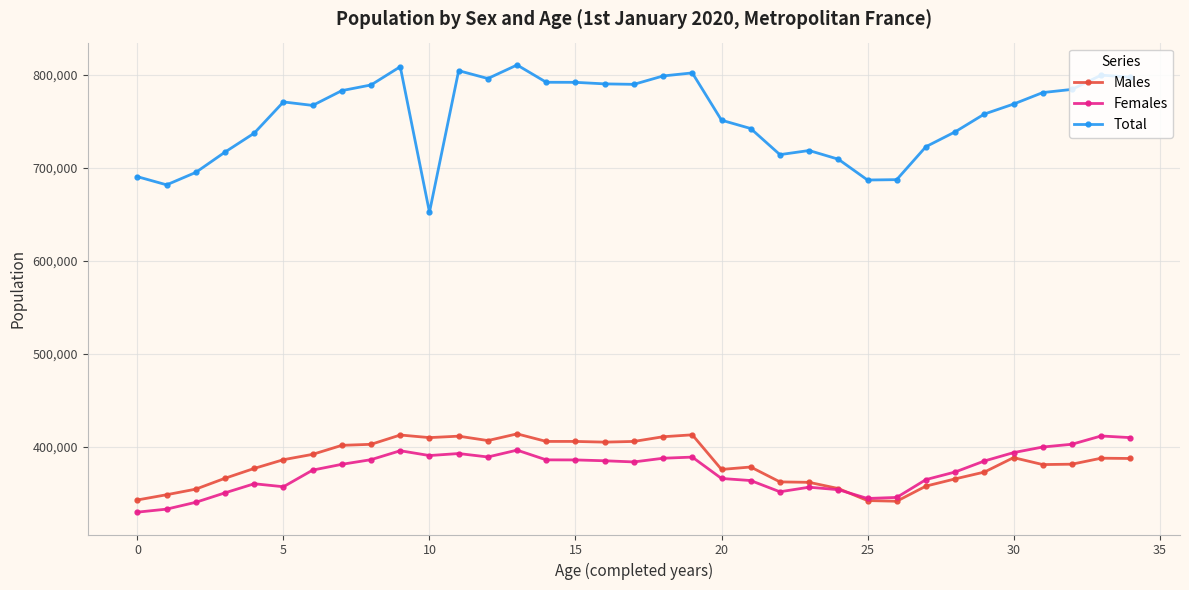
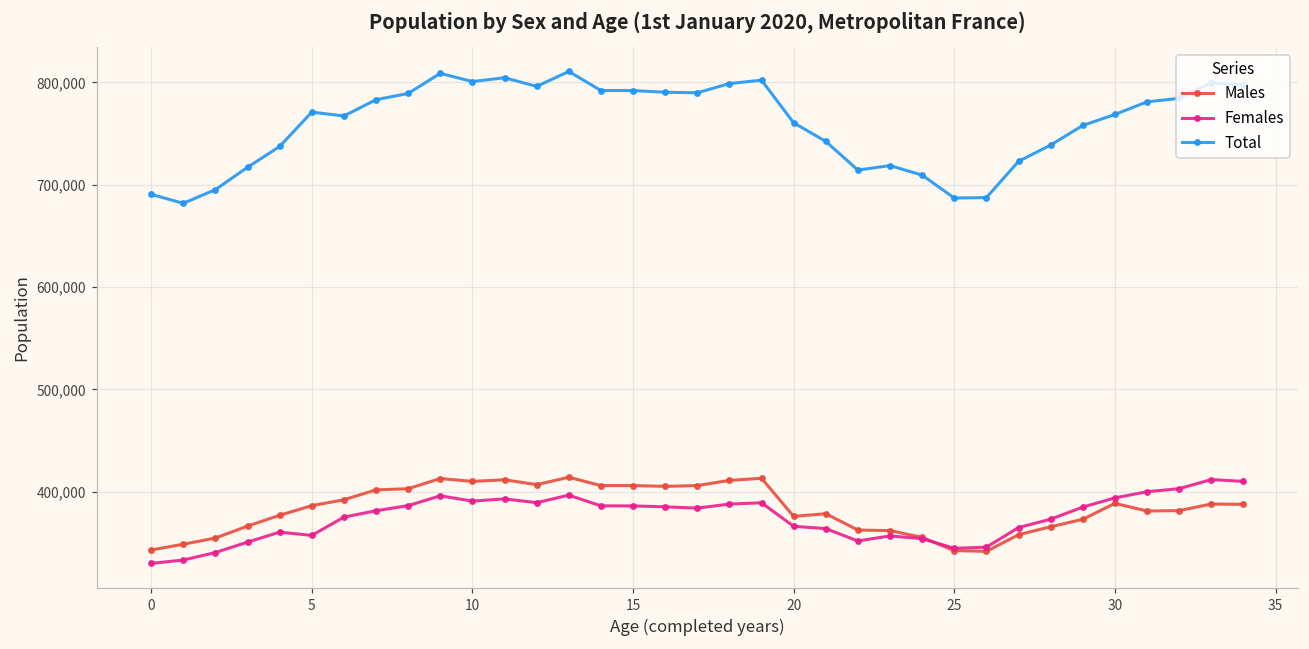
  {
    "Males": {
      "0": "340,000",
      "5": "390,000",
      "10": "410,000",
      "15": "410,000",
      "20": "380,000",
      "30": "390,000"
    },
    "Females": {
      "0": "330,000",
      "5": "360,000",
      "10": "390,000",
      "15": "390,000",
      "20": "370,000",
      "30": "390,000"
    },
    "Total": {
      "0": "690,000",
      "5": "770,000",
-     "10": "650,000",
+     "10": "800,000",
      "15": "790,000",
-     "20": "750,000",
+     "20": "760,000",
      "25": "690,000",
      "30": "770,000"
    }
  }
